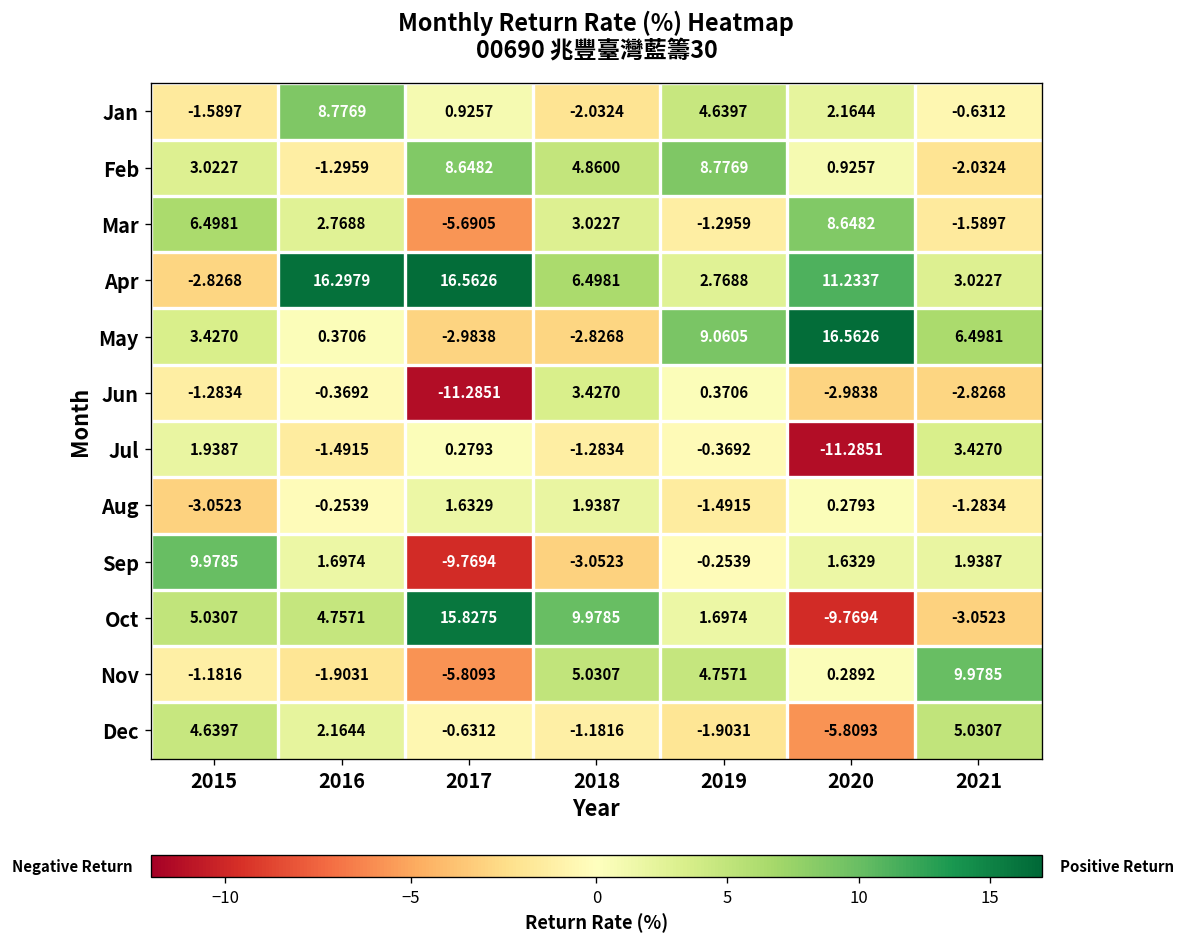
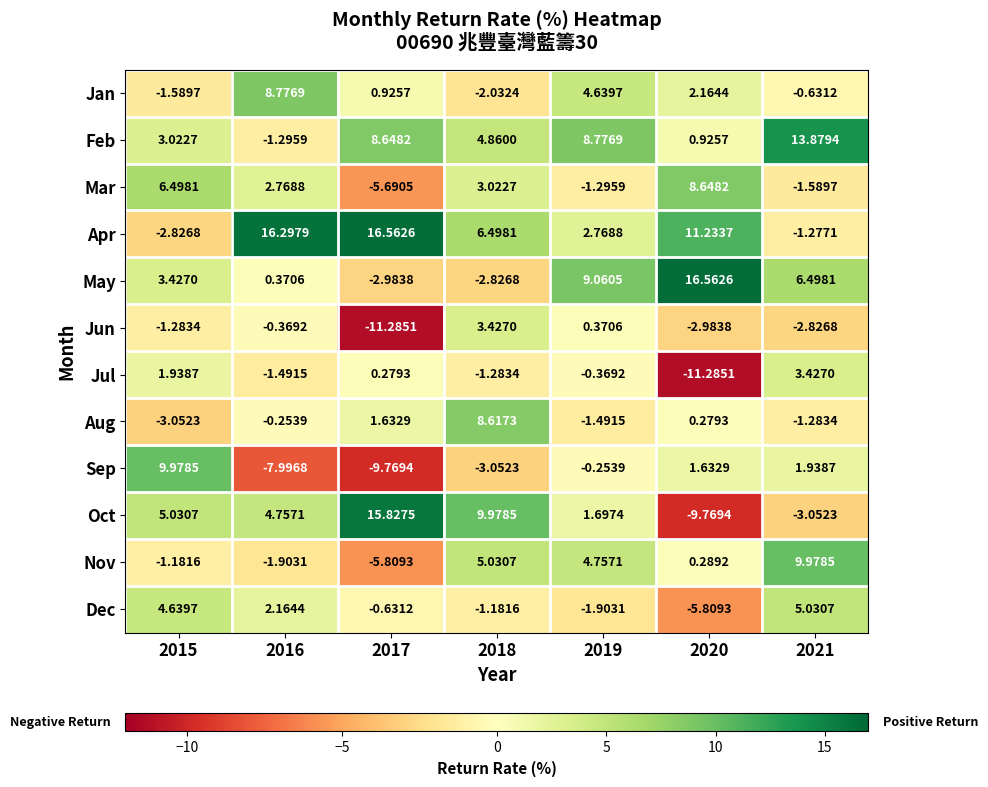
  {
    "Jan": {
      "2015": -1.5897,
      "2016": 8.7769,
      "2017": 0.9257,
      "2018": -2.0324,
      "2019": 4.6397,
      "2020": 2.1644,
      "2021": -0.6312
    },
    "Feb": {
      "2015": 3.0227,
      "2016": -1.2959,
      "2017": 8.6482,
      "2018": 4.8600,
      "2019": 8.7769,
      "2020": 0.9257,
-     "2021": -2.0324
+     "2021": 13.8794
    },
    "Mar": {
      "2015": 6.4981,
      "2016": 2.7688,
      "2017": -5.6905,
      "2018": 3.0227,
      "2019": -1.2959,
      "2020": 8.6482,
      "2021": -1.5897
    },
    "Apr": {
      "2015": -2.8268,
      "2016": 16.2979,
      "2017": 16.5626,
      "2018": 6.4981,
      "2019": 2.7688,
      "2020": 11.2337,
-     "2021": 3.0227
+     "2021": -1.2771
    },
    "May": {
      "2015": 3.4270,
      "2016": 0.3706,
      "2017": -2.9838,
      "2018": -2.8268,
      "2019": 9.0605,
      "2020": 16.5626,
      "2021": 6.4981
    },
    "Jun": {
      "2015": -1.2834,
      "2016": -0.3692,
      "2017": -11.2851,
      "2018": 3.4270,
      "2019": 0.3706,
      "2020": -2.9838,
      "2021": -2.8268
    },
    "Jul": {
      "2015": 1.9387,
      "2016": -1.4915,
      "2017": 0.2793,
      "2018": -1.2834,
      "2019": -0.3692,
      "2020": -11.2851,
      "2021": 3.4270
    },
    "Aug": {
      "2015": -3.0523,
      "2016": -0.2539,
      "2017": 1.6329,
-     "2018": 1.9387,
+     "2018": 8.6173,
      "2019": -1.4915,
      "2020": 0.2793,
      "2021": -1.2834
    },
    "Sep": {
      "2015": 9.9785,
-     "2016": 1.6974,
+     "2016": -7.9968,
      "2017": -9.7694,
      "2018": -3.0523,
      "2019": -0.2539,
      "2020": 1.6329,
      "2021": 1.9387
    },
    "Oct": {
      "2015": 5.0307,
      "2016": 4.7571,
      "2017": 15.8275,
      "2018": 9.9785,
      "2019": 1.6974,
      "2020": -9.7694,
      "2021": -3.0523
    },
    "Nov": {
      "2015": -1.1816,
      "2016": -1.9031,
      "2017": -5.8093,
      "2018": 5.0307,
      "2019": 4.7571,
      "2020": 0.2892,
      "2021": 9.9785
    },
    "Dec": {
      "2015": 4.6397,
      "2016": 2.1644,
      "2017": -0.6312,
      "2018": -1.1816,
      "2019": -1.9031,
      "2020": -5.8093,
      "2021": 5.0307
    }
  }
